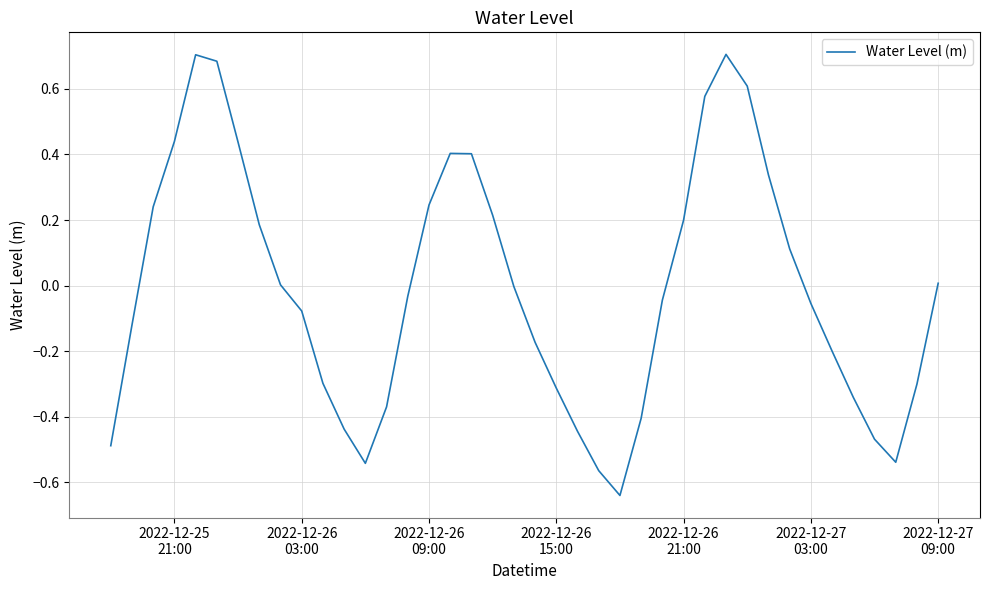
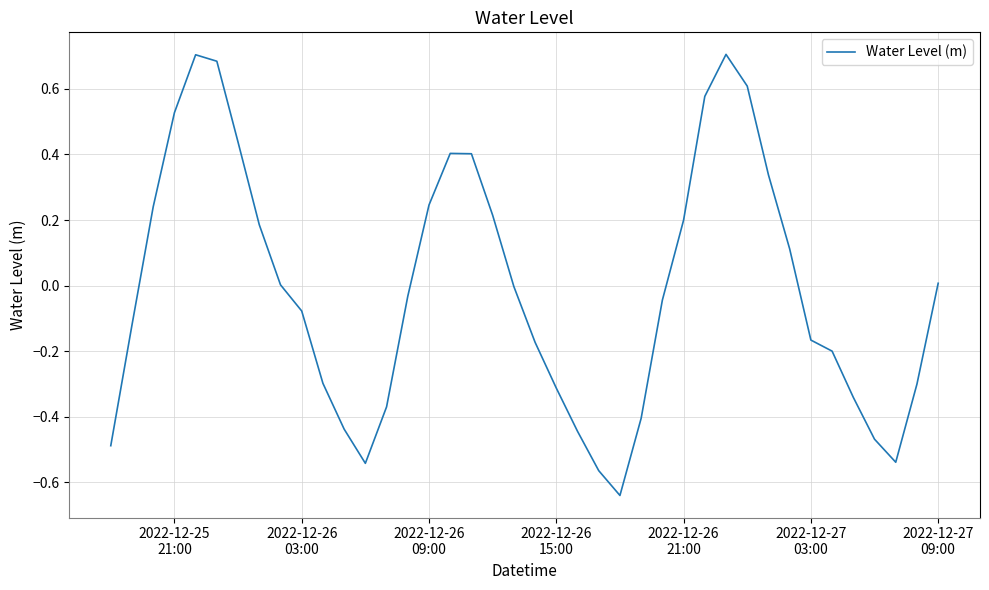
  {
-   "2022-12-25 21:00": 0.44,
+   "2022-12-25 21:00": 0.53,
    "2022-12-26 03:00": -0.08,
    "2022-12-26 09:00": 0.25,
    "2022-12-26 15:00": -0.31,
    "2022-12-26 21:00": 0.20,
-   "2022-12-27 03:00": -0.05,
+   "2022-12-27 03:00": -0.17,
    "2022-12-27 09:00": 0.01
  }
